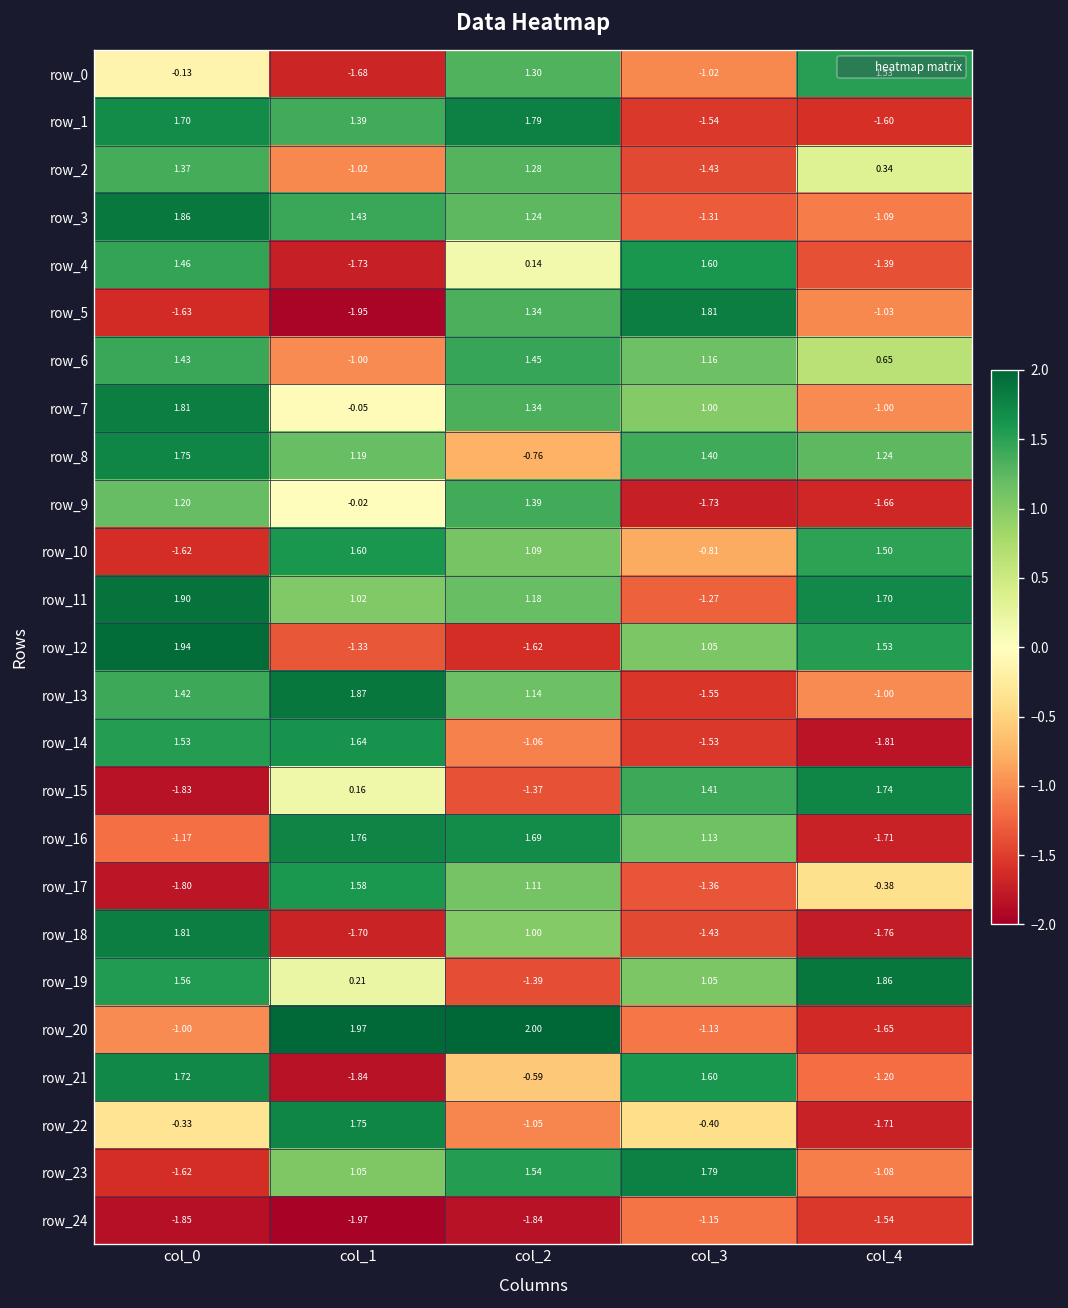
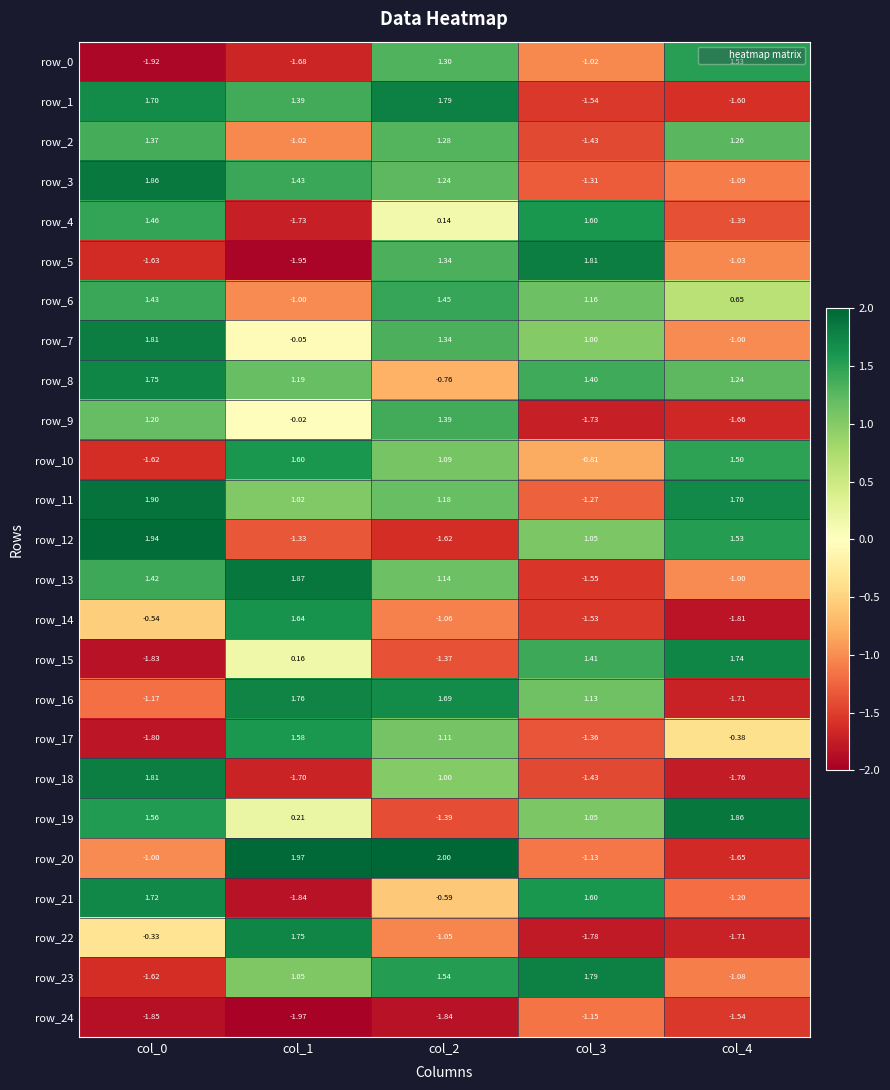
  {
    "row_0": {
-     "col_0": -0.13,
+     "col_0": -1.92,
      "col_1": -1.68,
      "col_2": 1.30,
      "col_3": -1.02
    },
    "row_1": {
      "col_0": 1.70,
      "col_1": 1.39,
      "col_2": 1.79,
      "col_3": -1.54,
      "col_4": -1.60
    },
    "row_2": {
      "col_0": 1.37,
      "col_1": -1.02,
      "col_2": 1.28,
      "col_3": -1.43,
-     "col_4": 0.34
+     "col_4": 1.26
    },
    "row_3": {
      "col_0": 1.86,
      "col_1": 1.43,
      "col_2": 1.24,
      "col_3": -1.31,
      "col_4": -1.09
    },
    "row_4": {
      "col_0": 1.46,
      "col_1": -1.73,
      "col_2": 0.14,
      "col_3": 1.60,
      "col_4": -1.39
    },
    "row_5": {
      "col_0": -1.63,
      "col_1": -1.95,
      "col_2": 1.34,
      "col_3": 1.81,
      "col_4": -1.03
    },
    "row_6": {
      "col_0": 1.43,
      "col_1": -1.00,
      "col_2": 1.45,
      "col_3": 1.16,
      "col_4": 0.65
    },
    "row_7": {
      "col_0": 1.81,
      "col_1": -0.05,
      "col_2": 1.34,
      "col_3": 1.00,
      "col_4": -1.00
    },
    "row_8": {
      "col_0": 1.75,
      "col_1": 1.19,
      "col_2": -0.76,
      "col_3": 1.40,
      "col_4": 1.24
    },
    "row_9": {
      "col_0": 1.20,
      "col_1": -0.02,
      "col_2": 1.39,
      "col_3": -1.73,
      "col_4": -1.66
    },
    "row_10": {
      "col_0": -1.62,
      "col_1": 1.60,
      "col_2": 1.09,
      "col_3": -0.81,
      "col_4": 1.50
    },
    "row_11": {
      "col_0": 1.90,
      "col_1": 1.02,
      "col_2": 1.18,
      "col_3": -1.27,
      "col_4": 1.70
    },
    "row_12": {
      "col_0": 1.94,
      "col_1": -1.33,
      "col_2": -1.62,
      "col_3": 1.05,
      "col_4": 1.53
    },
    "row_13": {
      "col_0": 1.42,
      "col_1": 1.87,
      "col_2": 1.14,
      "col_3": -1.55,
      "col_4": -1.00
    },
    "row_14": {
-     "col_0": 1.53,
+     "col_0": -0.54,
      "col_1": 1.64,
      "col_2": -1.06,
      "col_3": -1.53,
      "col_4": -1.81
    },
    "row_15": {
      "col_0": -1.83,
      "col_1": 0.16,
      "col_2": -1.37,
      "col_3": 1.41,
      "col_4": 1.74
    },
    "row_16": {
      "col_0": -1.17,
      "col_1": 1.76,
      "col_2": 1.69,
      "col_3": 1.13,
      "col_4": -1.71
    },
    "row_17": {
      "col_0": -1.80,
      "col_1": 1.58,
      "col_2": 1.11,
      "col_3": -1.36,
      "col_4": -0.38
    },
    "row_18": {
      "col_0": 1.81,
      "col_1": -1.70,
      "col_2": 1.00,
      "col_3": -1.43,
      "col_4": -1.76
    },
    "row_19": {
      "col_0": 1.56,
      "col_1": 0.21,
      "col_2": -1.39,
      "col_3": 1.05,
      "col_4": 1.86
    },
    "row_20": {
      "col_0": -1.00,
      "col_1": 1.97,
      "col_2": 2.00,
      "col_3": -1.13,
      "col_4": -1.65
    },
    "row_21": {
      "col_0": 1.72,
      "col_1": -1.84,
      "col_2": -0.59,
      "col_3": 1.60,
      "col_4": -1.20
    },
    "row_22": {
      "col_0": -0.33,
      "col_1": 1.75,
      "col_2": -1.05,
-     "col_3": -0.40,
+     "col_3": -1.78,
      "col_4": -1.71
    },
    "row_23": {
      "col_0": -1.62,
      "col_1": 1.05,
      "col_2": 1.54,
      "col_3": 1.79,
      "col_4": -1.08
    },
    "row_24": {
      "col_0": -1.85,
      "col_1": -1.97,
      "col_2": -1.84,
      "col_3": -1.15,
      "col_4": -1.54
    }
  }
